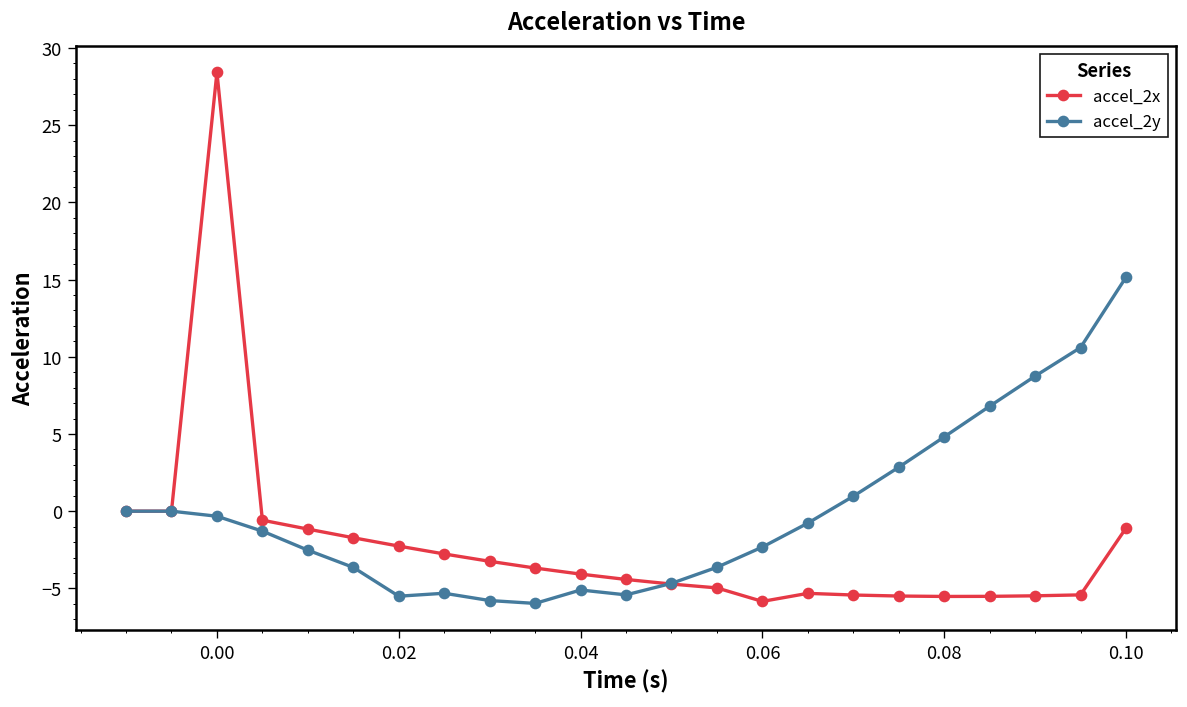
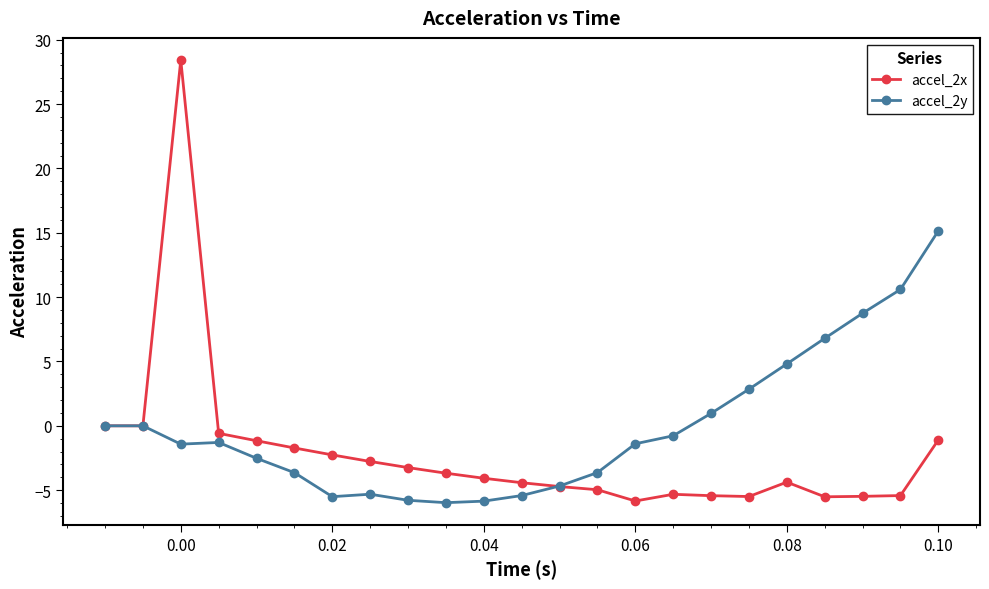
  {
    "accel_2x": {
      "0.00": 28.4,
      "0.02": -2.3,
      "0.04": -4.1,
      "0.06": -5.8,
-     "0.08": -5.5,
+     "0.08": -4.4,
      "0.10": -1.1
    },
    "accel_2y": {
-     "0.00": -0.3,
+     "0.00": -1.4,
      "0.02": -5.5,
-     "0.04": -5.1,
-     "0.06": -2.3,
+     "0.04": -5.9,
+     "0.06": -1.4,
      "0.08": 4.8,
      "0.10": 15.1
    }
  }
